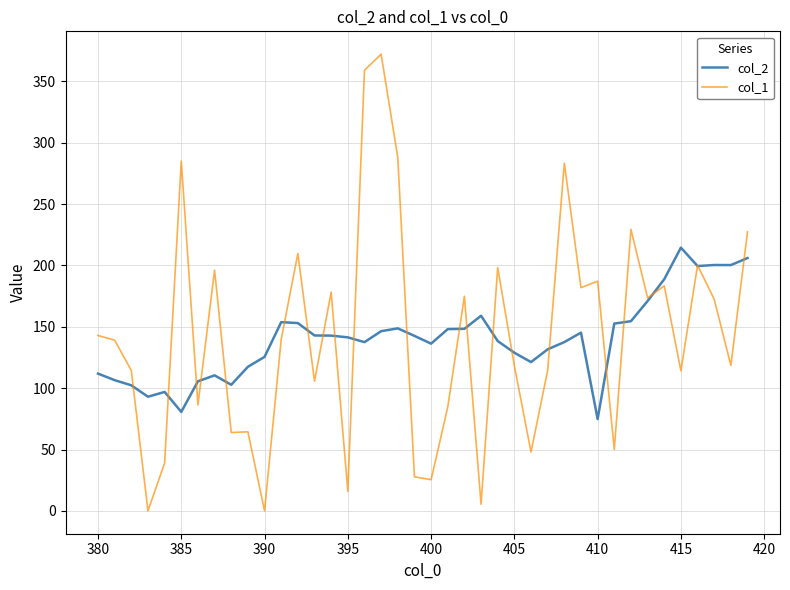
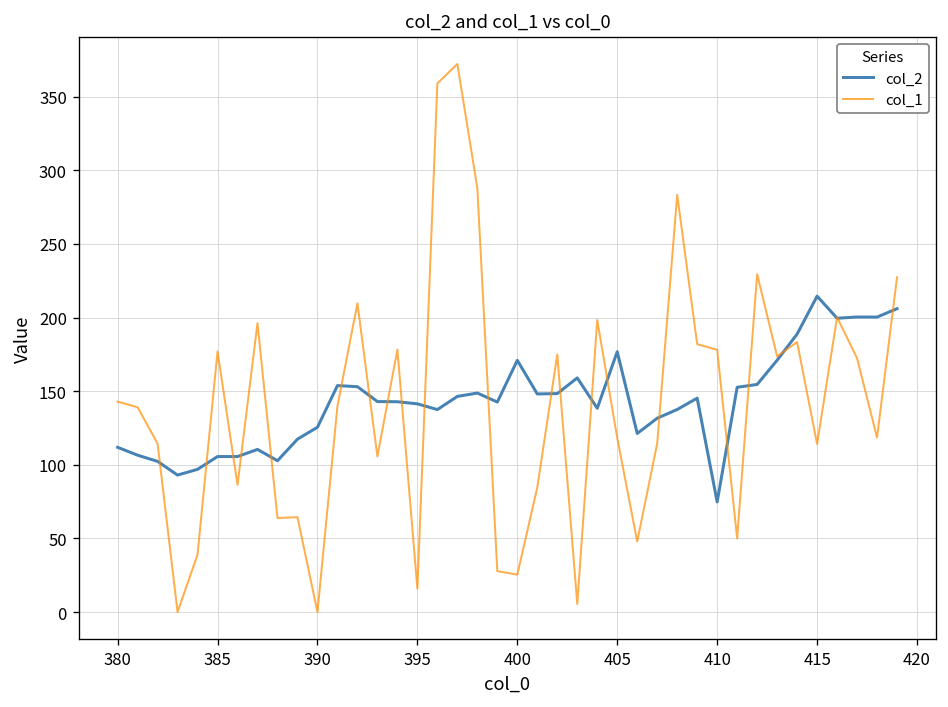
  {
    "col_2": {
      "380": 112,
-     "385": 81,
+     "385": 106,
      "390": 126,
      "395": 141,
-     "400": 136,
-     "405": 129,
+     "400": 171,
+     "405": 177,
      "410": 75,
      "415": 215
    },
    "col_1": {
      "380": 143,
-     "385": 285,
+     "385": 177,
      "390": 0,
      "395": 16,
      "400": 25,
      "405": 118,
-     "410": 187,
+     "410": 178,
      "415": 114
    }
  }
